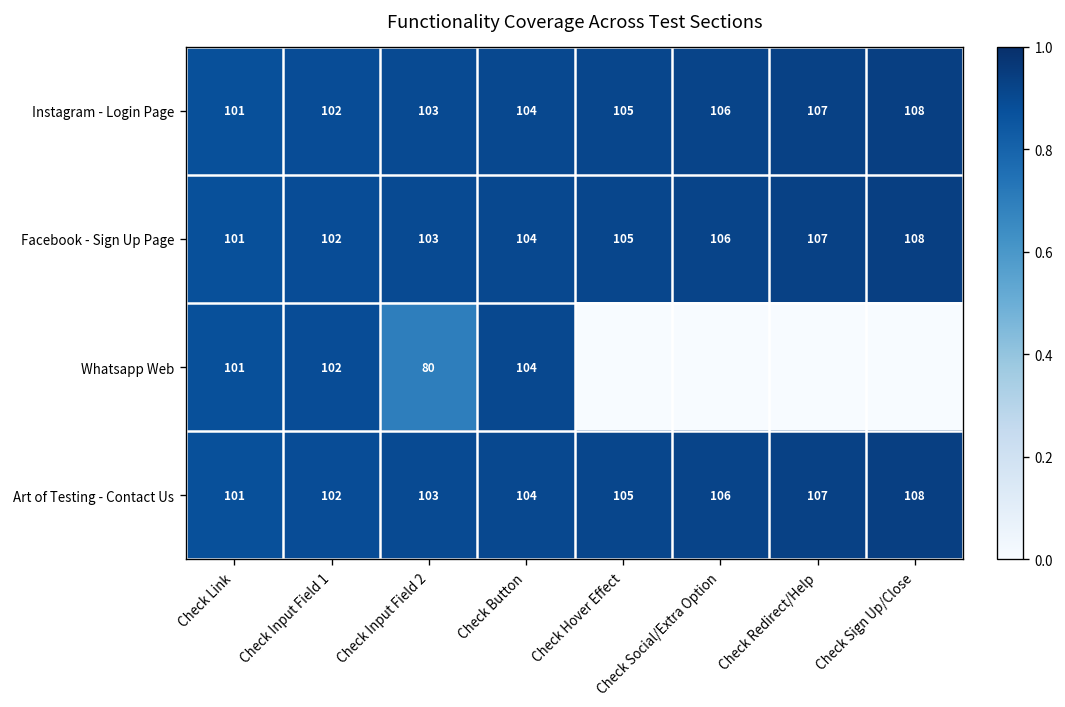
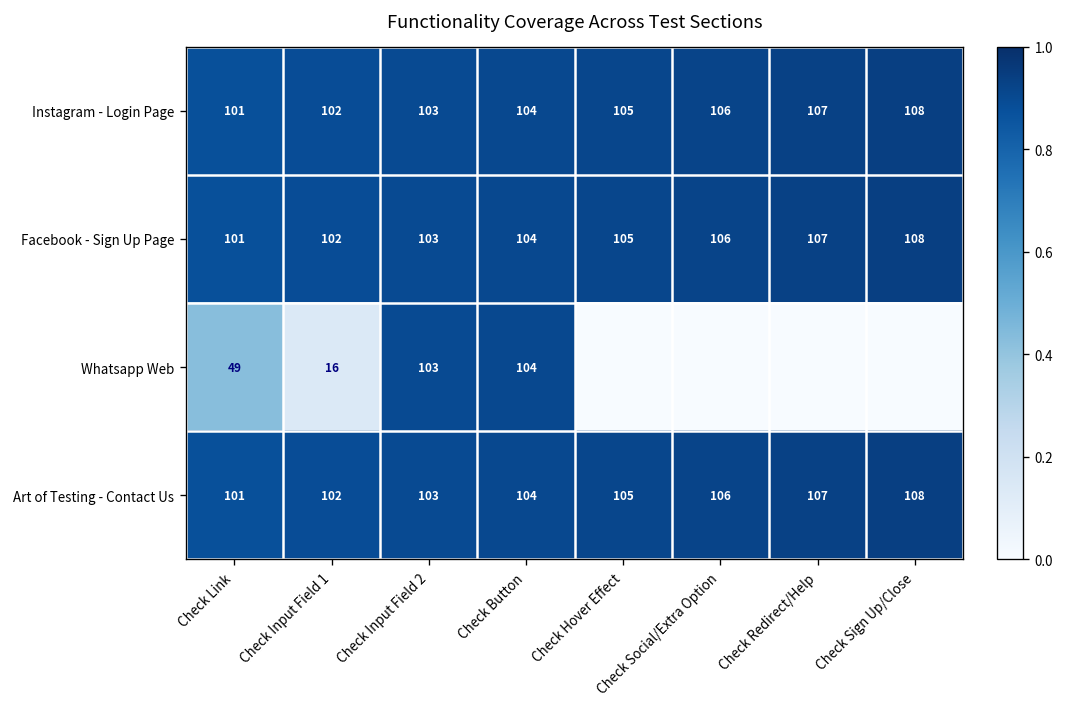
  {
    "Instagram - Login Page": {
      "Check Link": 101,
      "Check Input Field 1": 102,
      "Check Input Field 2": 103,
      "Check Button": 104,
      "Check Hover Effect": 105,
      "Check Social/Extra Option": 106,
      "Check Redirect/Help": 107,
      "Check Sign Up/Close": 108
    },
    "Facebook - Sign Up Page": {
      "Check Link": 101,
      "Check Input Field 1": 102,
      "Check Input Field 2": 103,
      "Check Button": 104,
      "Check Hover Effect": 105,
      "Check Social/Extra Option": 106,
      "Check Redirect/Help": 107,
      "Check Sign Up/Close": 108
    },
    "Whatsapp Web": {
-     "Check Link": 101,
-     "Check Input Field 1": 102,
-     "Check Input Field 2": 80,
+     "Check Link": 49,
+     "Check Input Field 1": 16,
+     "Check Input Field 2": 103,
      "Check Button": 104
    },
    "Art of Testing - Contact Us": {
      "Check Link": 101,
      "Check Input Field 1": 102,
      "Check Input Field 2": 103,
      "Check Button": 104,
      "Check Hover Effect": 105,
      "Check Social/Extra Option": 106,
      "Check Redirect/Help": 107,
      "Check Sign Up/Close": 108
    }
  }
